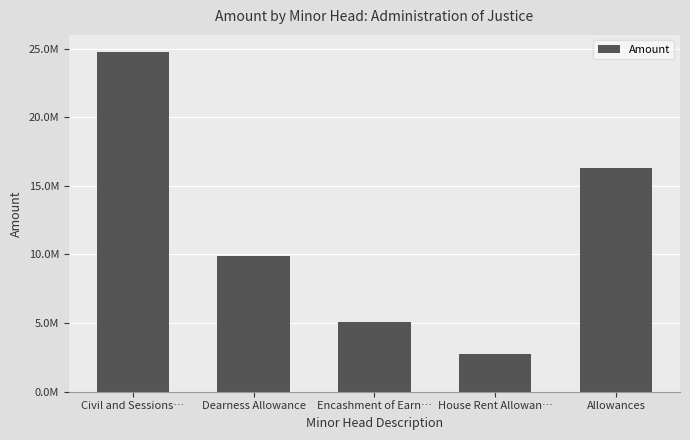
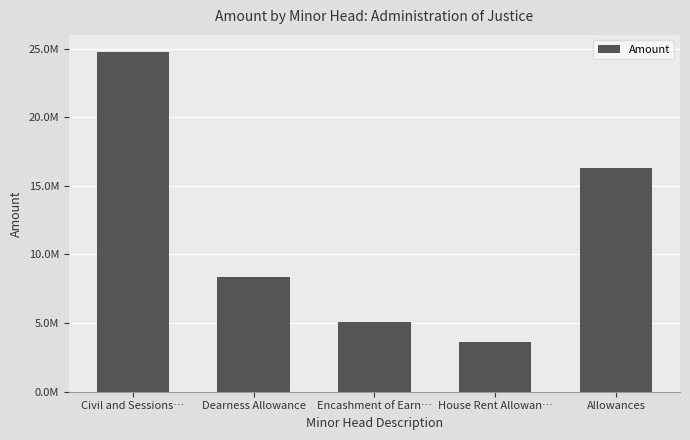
  {
    "Civil and Sessions…": 24800000,
-   "Dearness Allowance": 9900000,
+   "Dearness Allowance": 8400000,
    "Encashment of Earn…": 5100000,
-   "House Rent Allowan…": 2800000,
+   "House Rent Allowan…": 3600000,
    "Allowances": 16300000
  }
